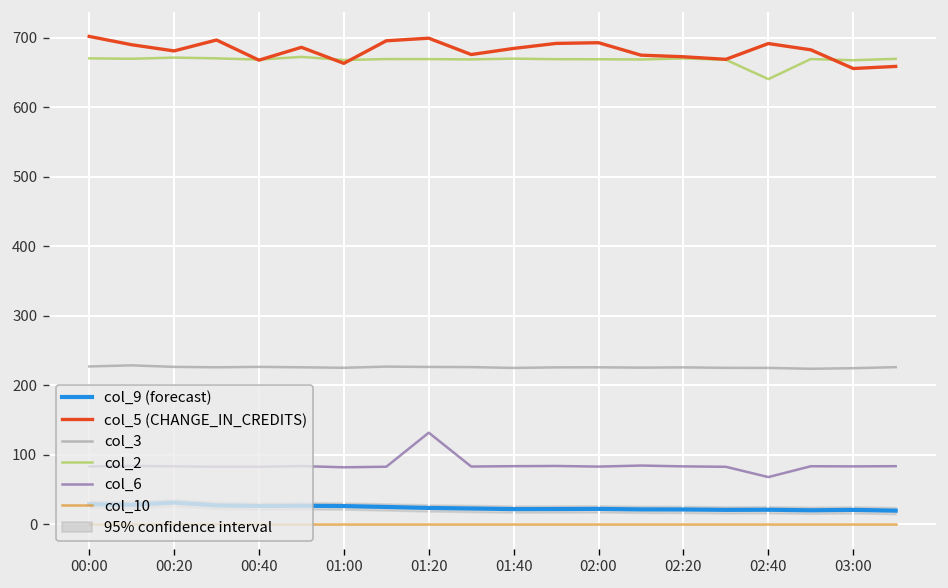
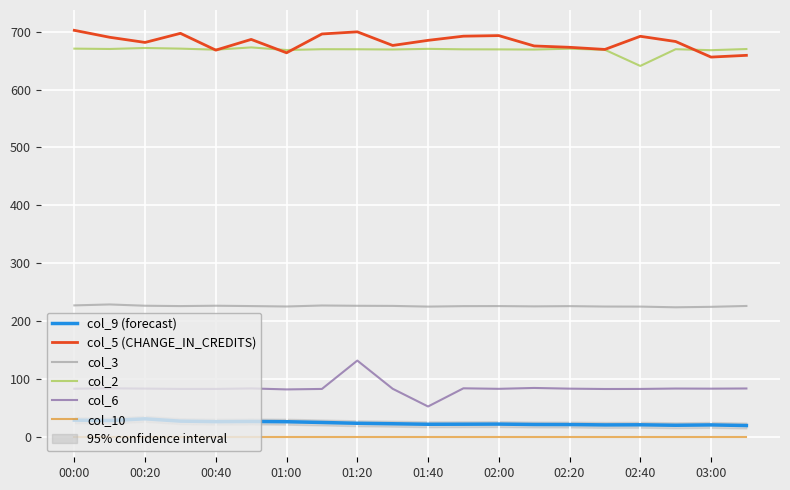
  {
    "col_9 (forecast)": {
      "01:00": 30,
      "01:20": 20,
      "01:40": 20,
      "02:00": 20,
      "02:20": 20,
      "02:40": 20,
      "03:00": 20
    },
    "col_5 (CHANGE_IN_CREDITS)": {
      "00:00": 700,
      "00:20": 680,
      "01:00": 660,
      "01:20": 700,
      "01:40": 680,
      "02:00": 690,
      "02:40": 690,
      "03:00": 660
    },
    "col_2": {
      "00:00": 670,
      "00:20": 670,
      "01:00": 670,
      "01:20": 670,
      "01:40": 670,
      "02:00": 670,
      "02:40": 640,
      "03:00": 670
    },
    "col_6": {
      "01:00": 80,
      "01:20": 130,
-     "01:40": 80,
+     "01:40": 50,
      "02:00": 80,
      "02:20": 80,
-     "02:40": 70,
+     "02:40": 80,
      "03:00": 80
    },
    "col_10": {
      "01:00": 0,
      "01:20": 0,
      "01:40": 0,
      "02:00": 0,
      "02:20": 0,
      "02:40": 0,
      "03:00": 0
    }
  }
